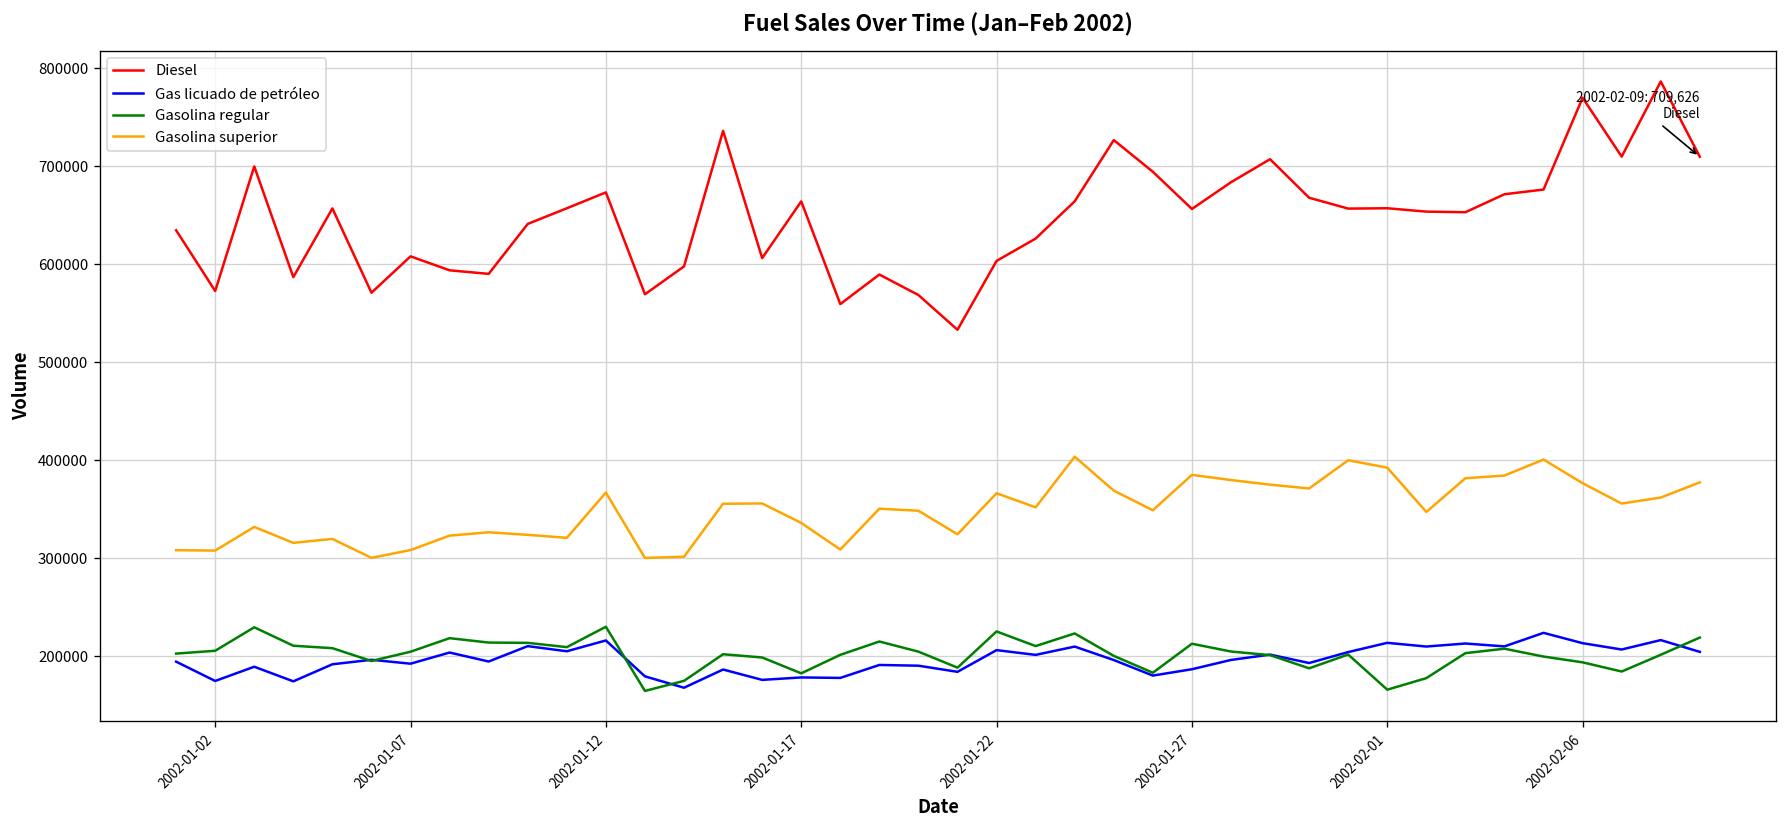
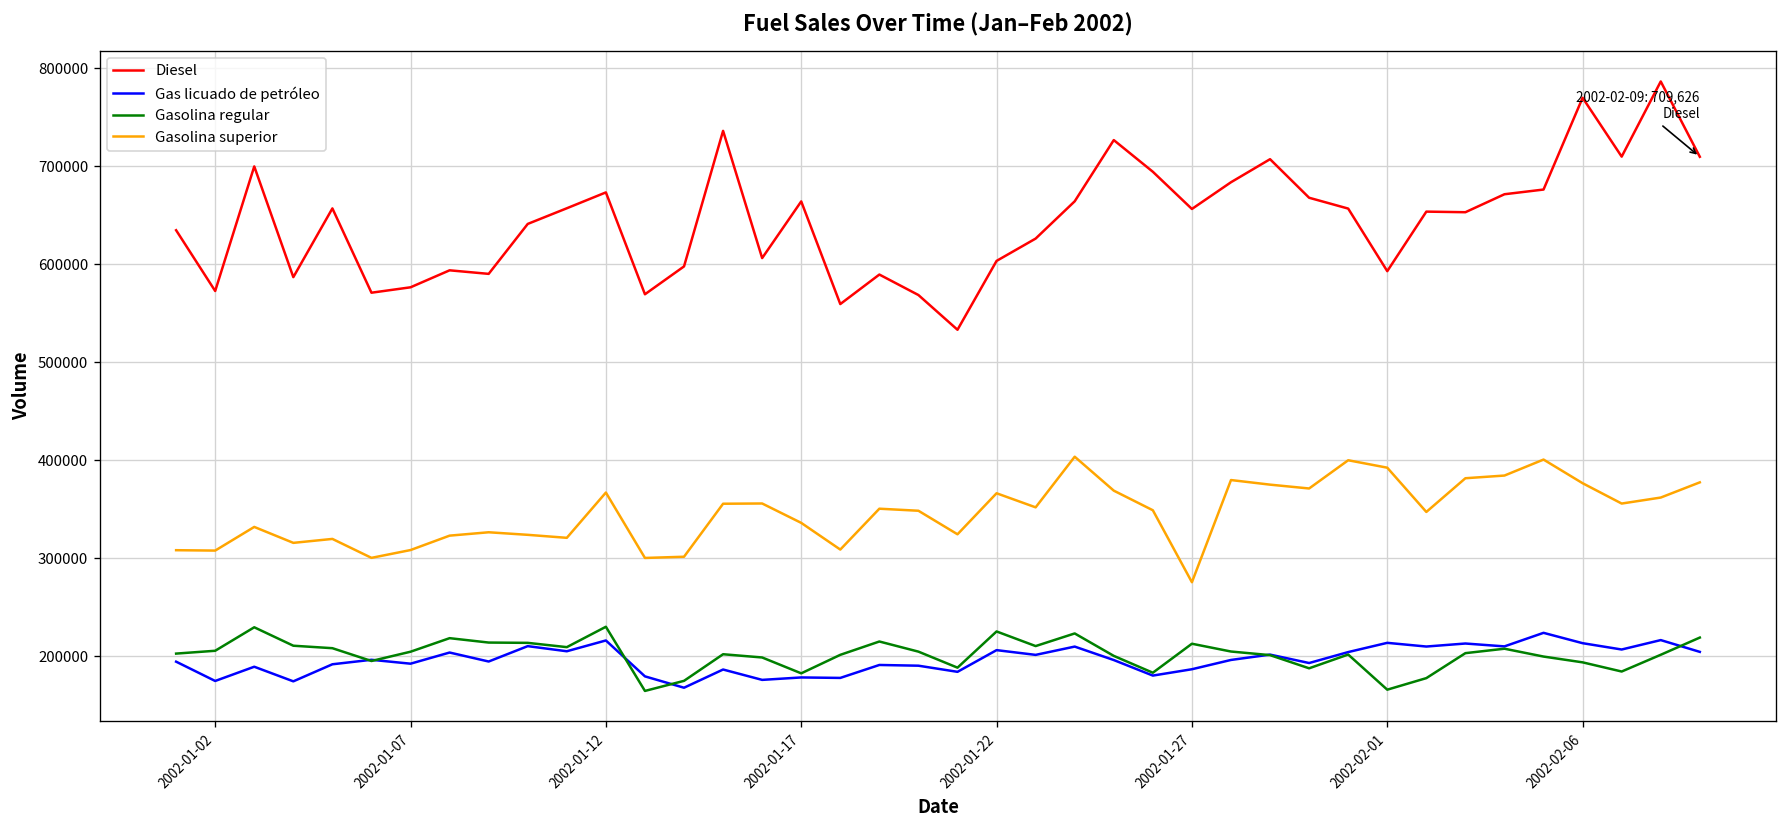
  {
    "Diesel": {
      "2002-01-02": 570000,
-     "2002-01-07": 610000,
+     "2002-01-07": 580000,
      "2002-01-12": 670000,
      "2002-01-17": 660000,
      "2002-01-22": 600000,
      "2002-01-27": 660000,
-     "2002-02-01": 660000
+     "2002-02-01": 590000
    },
    "Gas licuado de petróleo": {
      "2002-01-02": 170000,
      "2002-01-07": 190000,
      "2002-01-12": 220000,
      "2002-01-17": 180000,
      "2002-01-22": 210000,
      "2002-01-27": 190000,
      "2002-02-01": 210000,
      "2002-02-06": 210000
    },
    "Gasolina regular": {
      "2002-01-02": 210000,
      "2002-01-07": 200000,
      "2002-01-12": 230000,
      "2002-01-17": 180000,
      "2002-01-22": 230000,
      "2002-01-27": 210000,
      "2002-02-01": 170000,
      "2002-02-06": 190000
    },
    "Gasolina superior": {
      "2002-01-02": 310000,
      "2002-01-07": 310000,
      "2002-01-12": 370000,
      "2002-01-17": 340000,
      "2002-01-22": 370000,
-     "2002-01-27": 390000,
+     "2002-01-27": 280000,
      "2002-02-01": 390000,
      "2002-02-06": 380000
    }
  }
